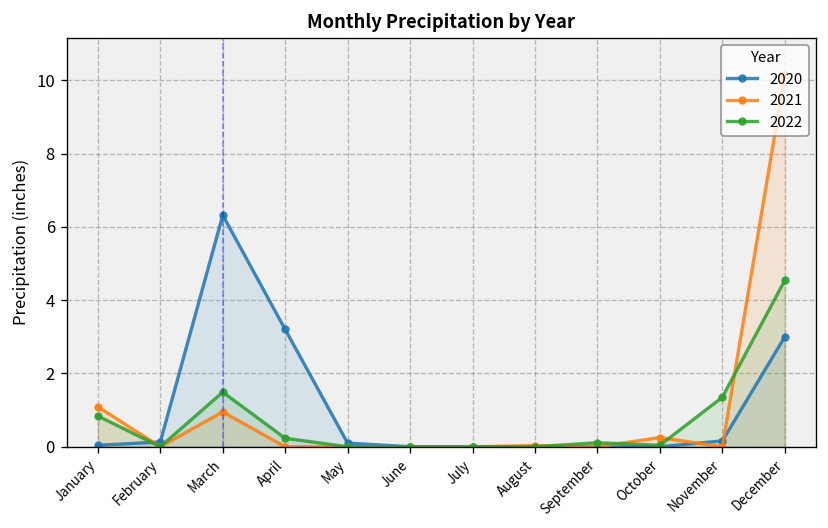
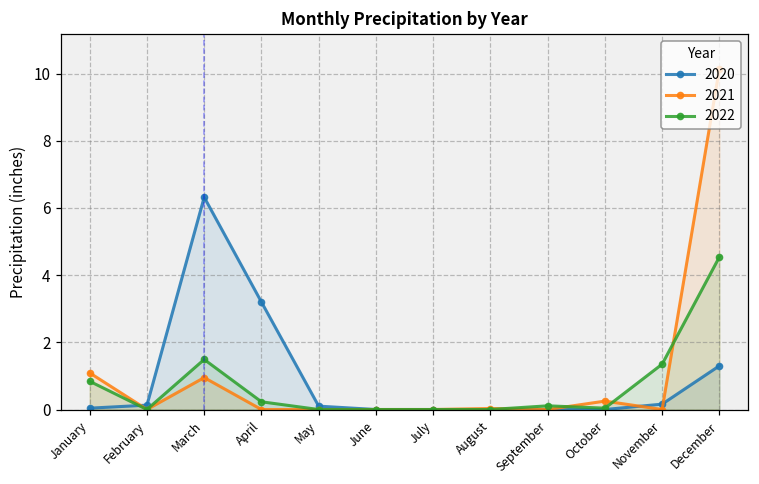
  {
    "2020": {
      "January": 0.0,
      "February": 0.1,
      "March": 6.3,
      "April": 3.2,
      "May": 0.1,
      "November": 0.2,
-     "December": 3.0
+     "December": 1.3
    },
    "2021": {
      "January": 1.1,
      "March": 1.0,
      "April": 0.0,
      "October": 0.3,
      "November": 0.0
    },
    "2022": {
      "January": 0.8,
      "March": 1.5,
      "April": 0.2,
      "September": 0.1,
      "November": 1.4,
      "December": 4.5
    }
  }
